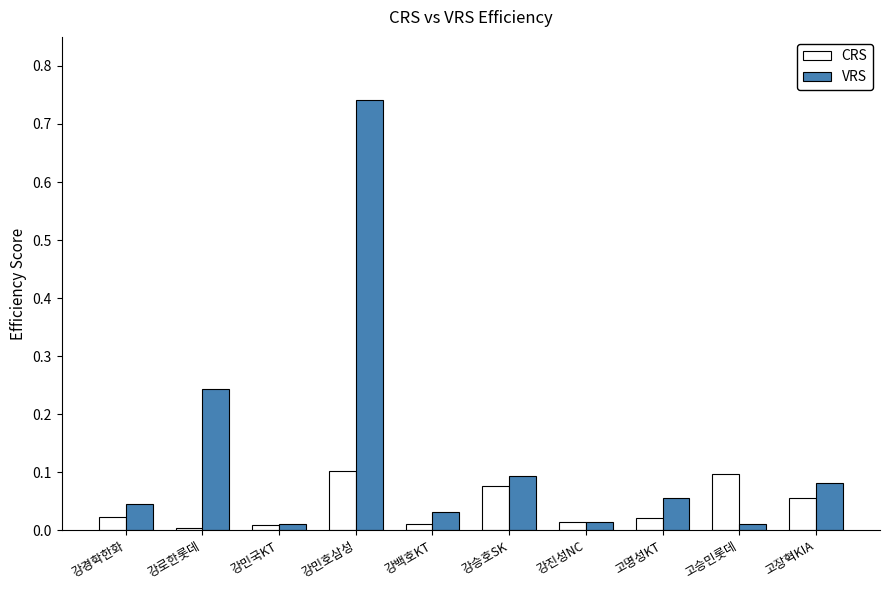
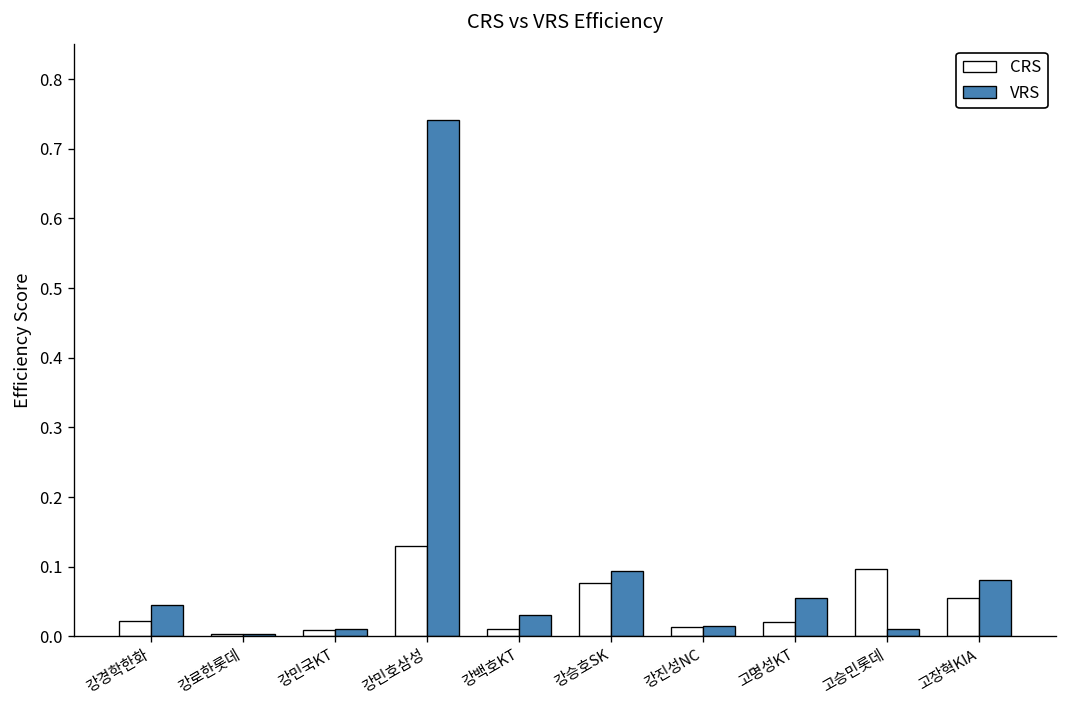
  {
    "CRS": {
      "강경학한화": 0.02,
      "강민국KT": 0.01,
-     "강민호삼성": 0.10,
+     "강민호삼성": 0.13,
      "강백호KT": 0.01,
      "강승호SK": 0.08,
      "강진성NC": 0.01,
      "고명성KT": 0.02,
      "고승민롯데": 0.10,
      "고장혁KIA": 0.06
    },
    "VRS": {
      "강경학한화": 0.04,
-     "강로한롯데": 0.24,
+     "강로한롯데": 0.00,
      "강민국KT": 0.01,
      "강민호삼성": 0.74,
      "강백호KT": 0.03,
      "강승호SK": 0.09,
      "강진성NC": 0.01,
      "고명성KT": 0.06,
      "고승민롯데": 0.01,
      "고장혁KIA": 0.08
    }
  }
